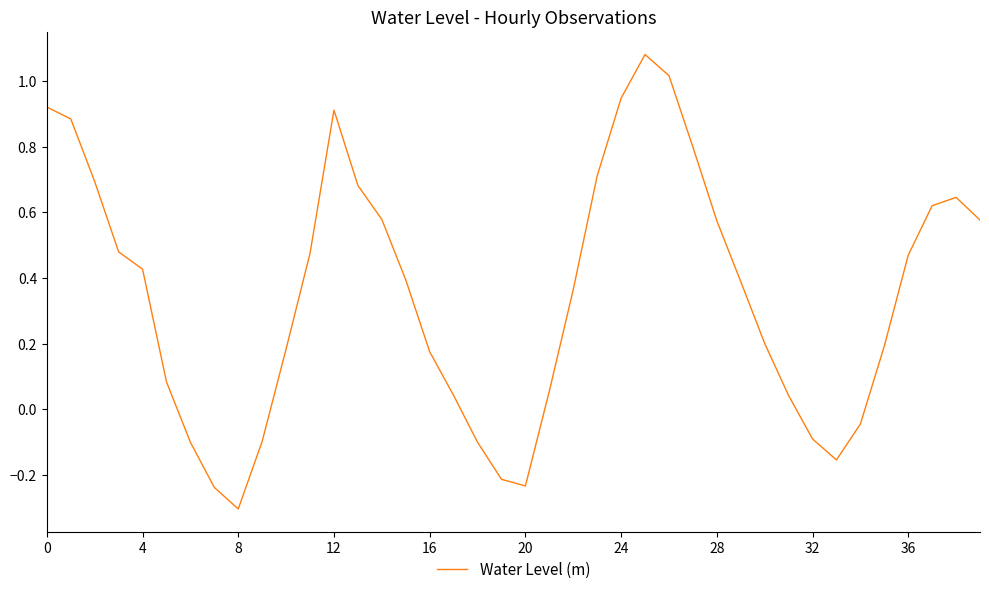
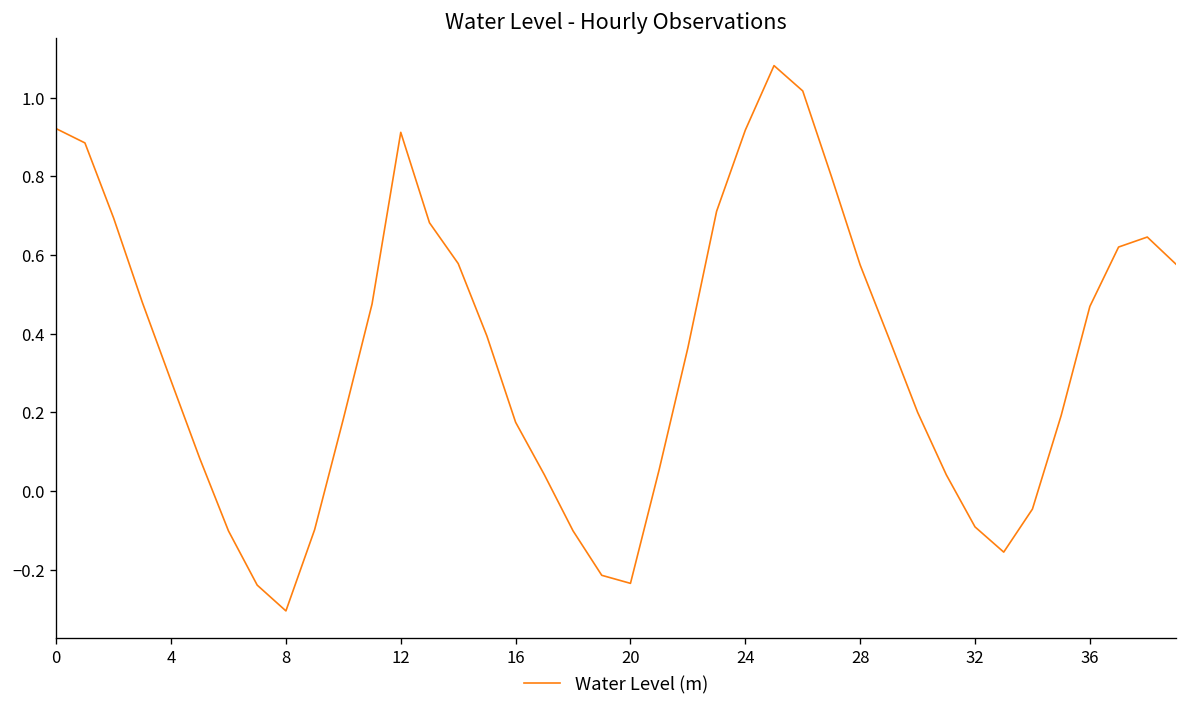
  {
    "0": 0.92,
-   "4": 0.43,
+   "4": 0.28,
    "8": -0.30,
    "12": 0.91,
    "16": 0.17,
    "20": -0.23,
-   "24": 0.95,
+   "24": 0.92,
    "28": 0.57,
    "32": -0.09,
    "36": 0.47
  }
